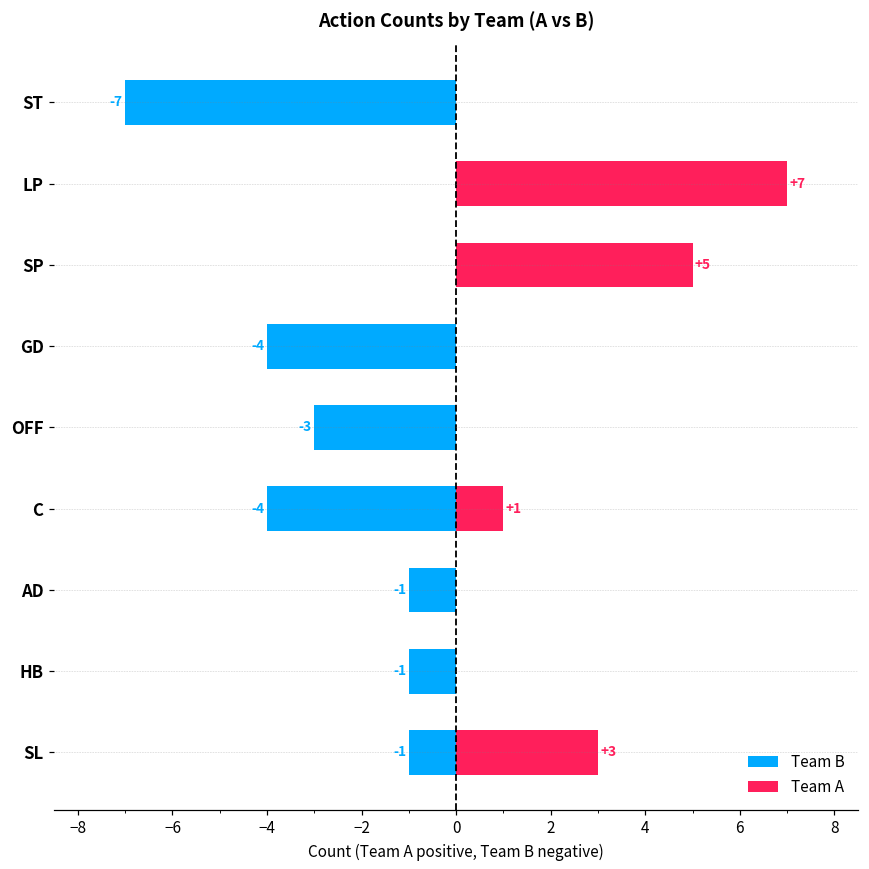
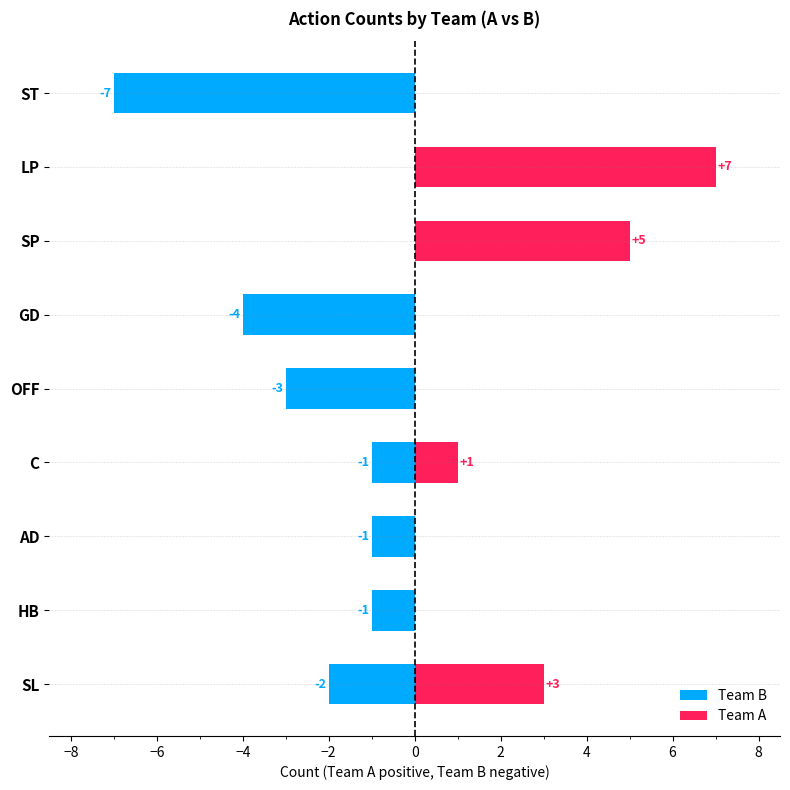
  {
    "Team B": {
      "ST": "-7",
      "GD": "-4",
      "OFF": "-3",
-     "C": "-4",
+     "C": "-1",
      "AD": "-1",
      "HB": "-1",
-     "SL": "-1"
+     "SL": "-2"
    },
    "Team A": {
      "LP": "+7",
      "SP": "+5",
      "C": "+1",
      "SL": "+3"
    }
  }
